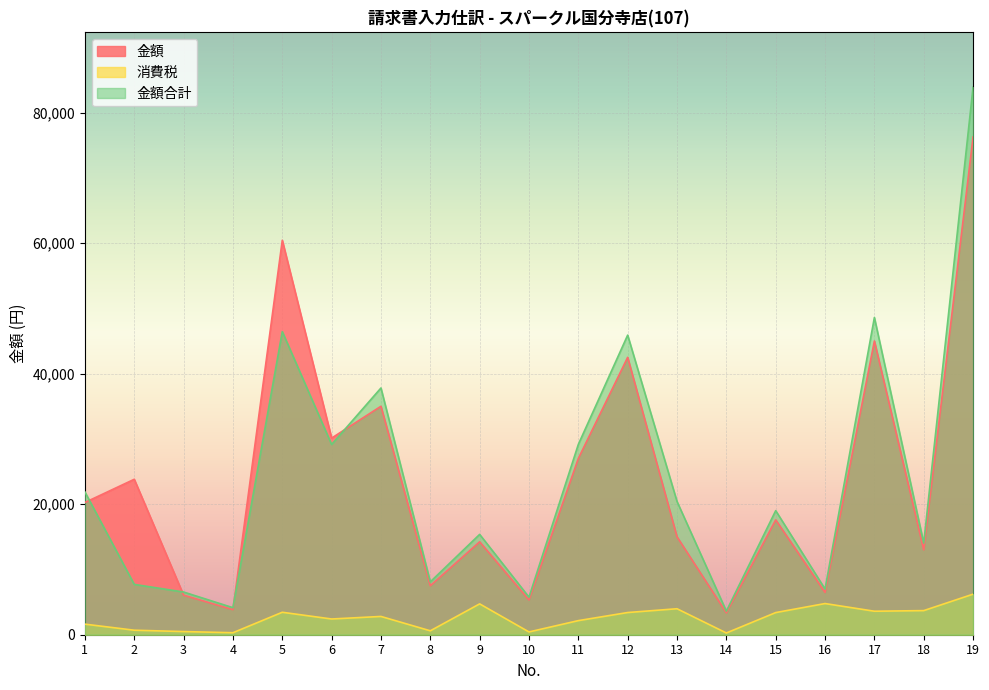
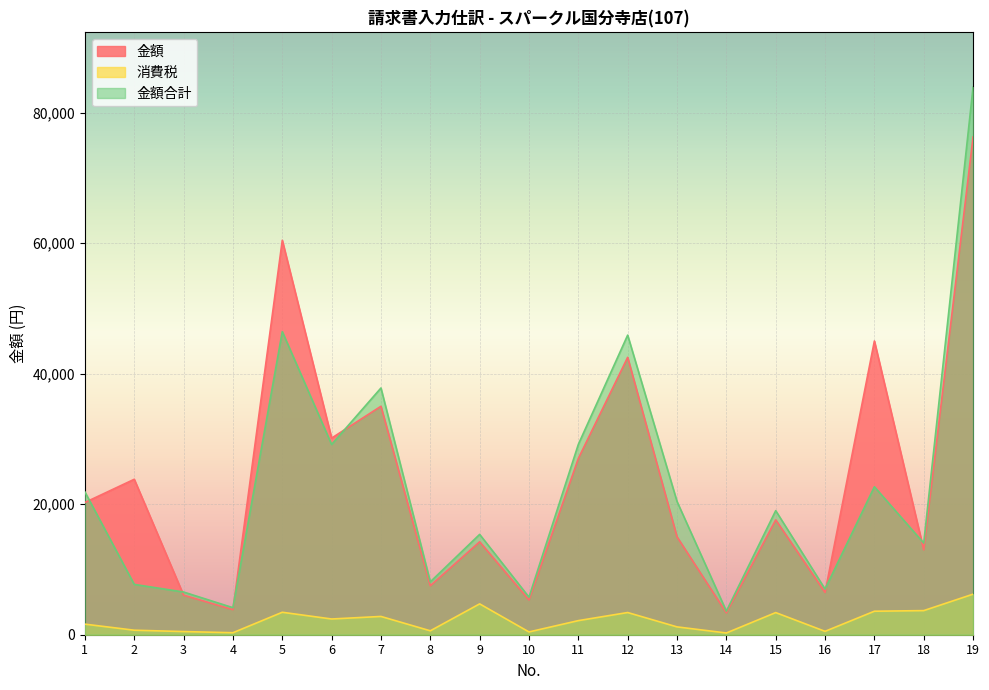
  {
    "金額": {
      "1": "20,000",
      "2": "24,000",
      "3": "6,000",
      "5": "60,000",
      "6": "30,000",
      "7": "35,000",
      "8": "8,000",
      "9": "14,000",
      "10": "5,000",
      "11": "27,000",
      "12": "43,000",
      "13": "15,000",
      "15": "18,000",
      "16": "6,000",
      "17": "45,000",
      "18": "13,000",
      "19": "76,000"
    },
    "消費税": {
      "1": "2,000",
      "2": "1,000",
      "3": "0",
      "4": "0",
      "5": "3,000",
      "6": "2,000",
      "7": "3,000",
      "8": "1,000",
      "9": "5,000",
      "10": "0",
      "11": "2,000",
      "12": "3,000",
-     "13": "4,000",
+     "13": "1,000",
      "14": "0",
      "15": "3,000",
-     "16": "5,000",
+     "16": "1,000",
      "17": "4,000",
      "18": "4,000",
      "19": "6,000"
    },
    "金額合計": {
      "1": "22,000",
      "2": "8,000",
      "3": "7,000",
      "5": "46,000",
      "6": "29,000",
      "7": "38,000",
      "8": "8,000",
      "9": "15,000",
      "10": "6,000",
      "11": "29,000",
      "12": "46,000",
      "13": "20,000",
      "15": "19,000",
      "16": "7,000",
-     "17": "49,000",
+     "17": "23,000",
      "18": "14,000",
      "19": "84,000"
    }
  }
